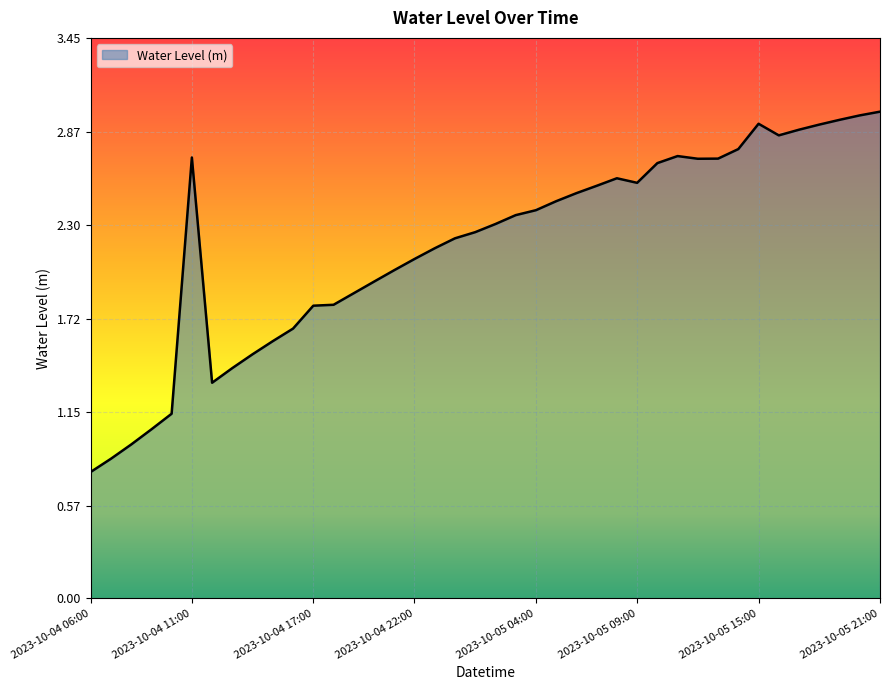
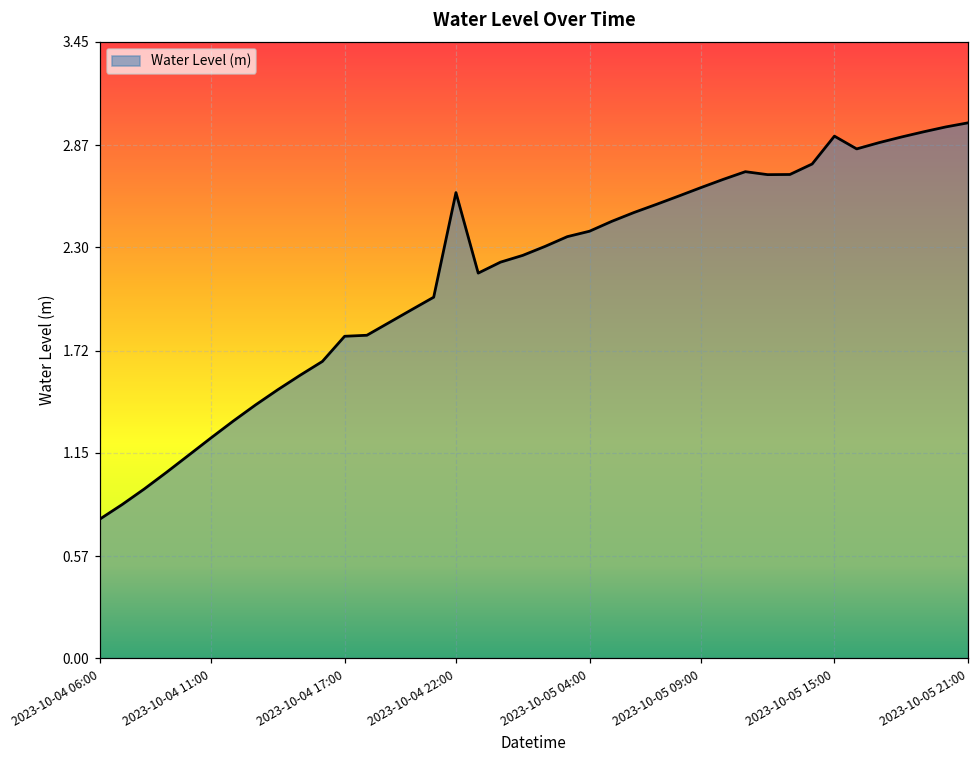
  {
    "2023-10-04 06:00": 0.78,
-   "2023-10-04 11:00": 2.71,
+   "2023-10-04 11:00": 1.23,
    "2023-10-04 17:00": 1.80,
-   "2023-10-04 22:00": 2.09,
+   "2023-10-04 22:00": 2.61,
    "2023-10-05 04:00": 2.39,
-   "2023-10-05 09:00": 2.56,
+   "2023-10-05 09:00": 2.63,
    "2023-10-05 15:00": 2.92,
    "2023-10-05 21:00": 3.00
  }
